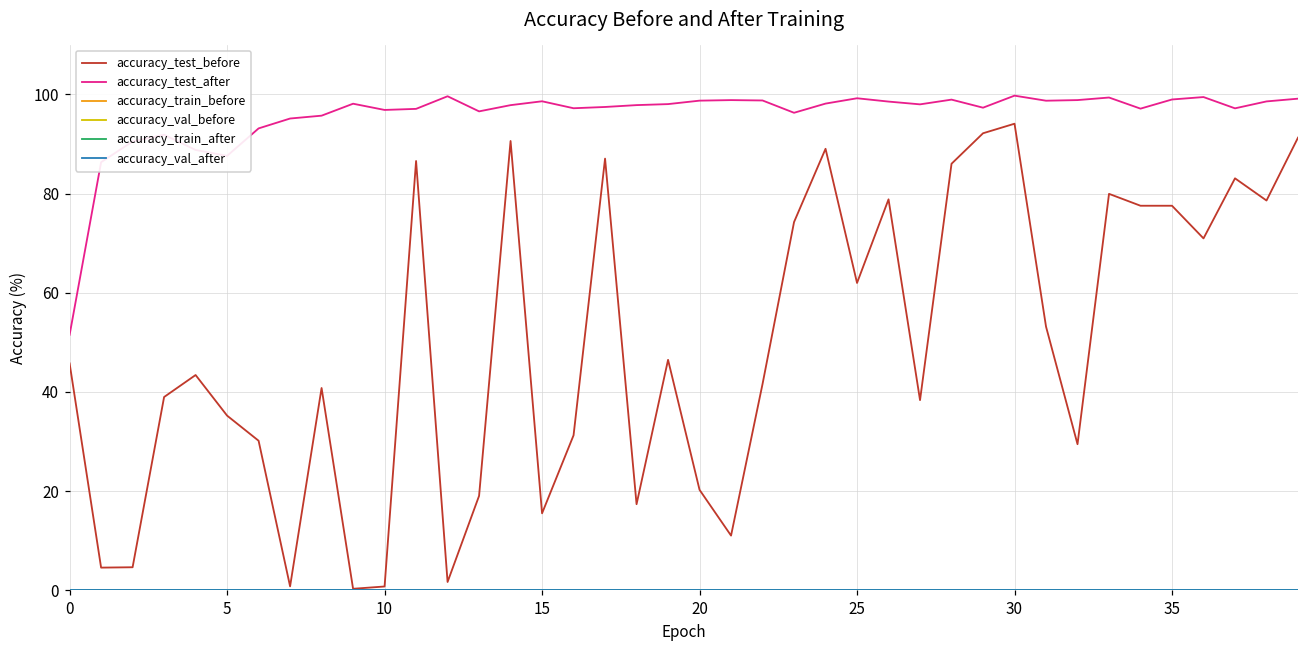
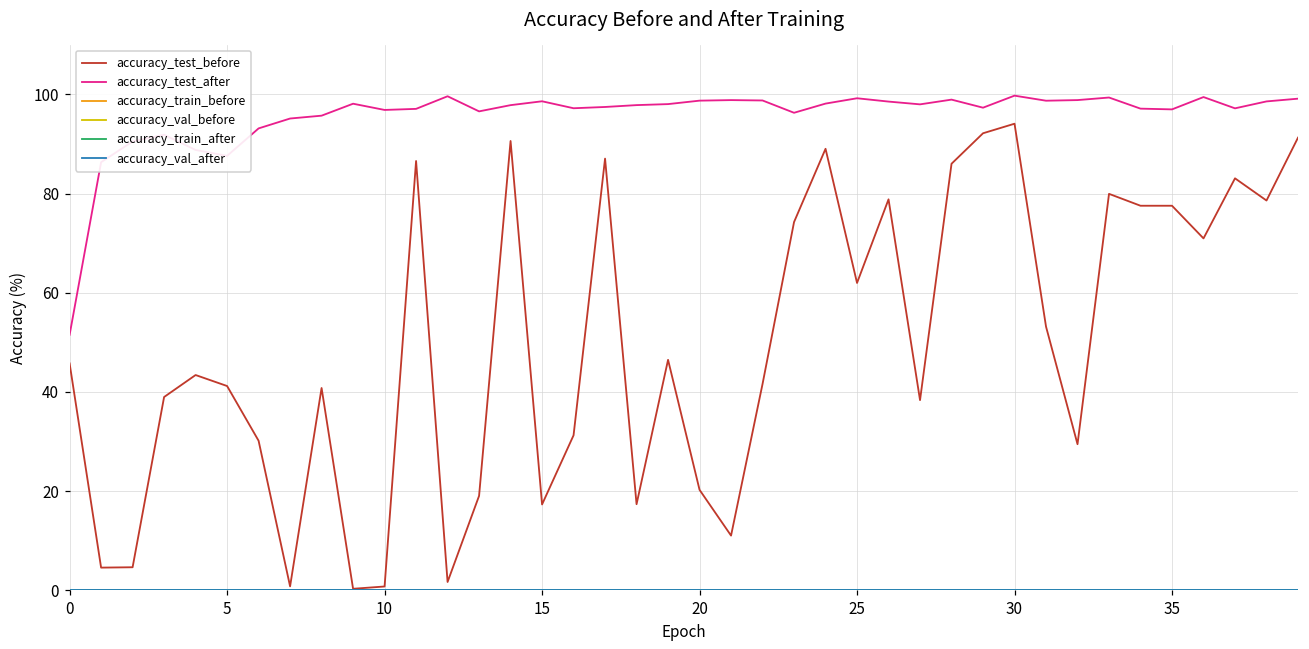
  {
    "accuracy_test_before": {
      "0": 46,
-     "5": 35,
+     "5": 41,
      "10": 1,
-     "15": 16,
+     "15": 17,
      "20": 20,
      "25": 62,
      "30": 94,
      "35": 78
    },
    "accuracy_test_after": {
      "0": 52,
      "10": 97,
      "15": 99,
      "20": 99,
      "25": 99,
      "30": 100,
-     "35": 99
+     "35": 97
    },
    "accuracy_val_after": {
      "0": 0,
      "5": 0,
      "10": 0,
      "15": 0,
      "20": 0,
      "25": 0,
      "30": 0,
      "35": 0
    }
  }
